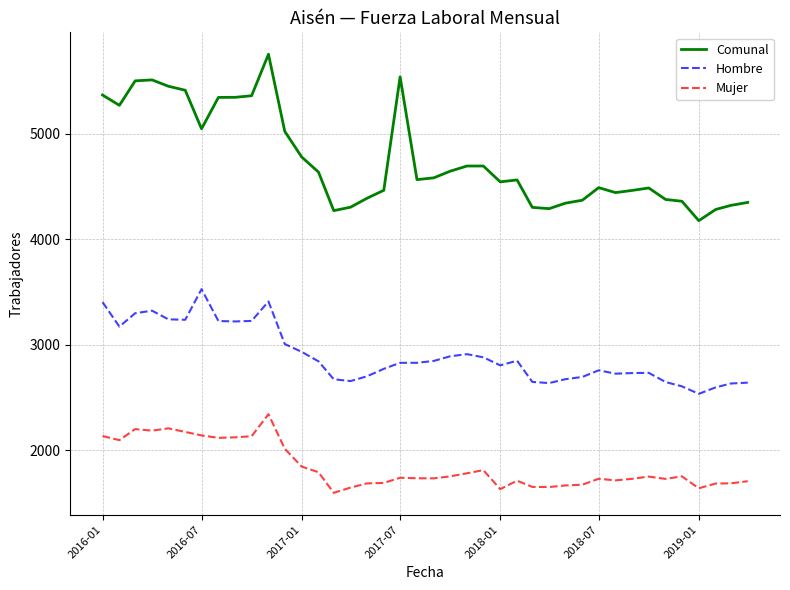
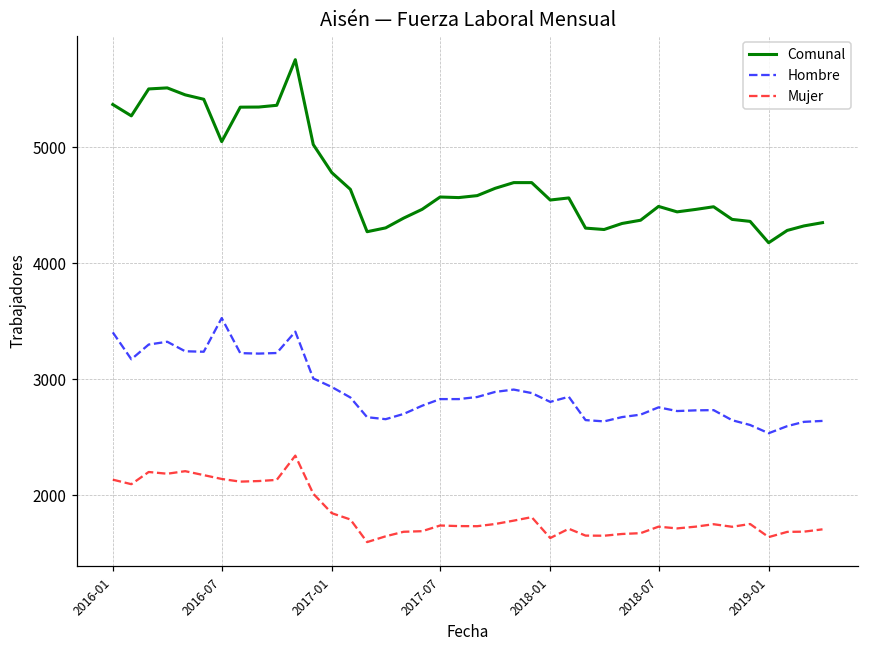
  {
    "Comunal": {
      "2016-01": 5370,
      "2016-07": 5050,
      "2017-01": 4780,
-     "2017-07": 5540,
+     "2017-07": 4570,
      "2018-01": 4550,
      "2018-07": 4490,
      "2019-01": 4180
    },
    "Hombre": {
      "2016-01": 3410,
      "2016-07": 3530,
      "2017-01": 2930,
      "2017-07": 2830,
      "2018-01": 2810,
      "2018-07": 2760,
      "2019-01": 2540
    },
    "Mujer": {
      "2016-01": 2140,
      "2016-07": 2140,
      "2017-01": 1850,
      "2017-07": 1740,
      "2018-01": 1630,
      "2018-07": 1730,
      "2019-01": 1640
    }
  }
